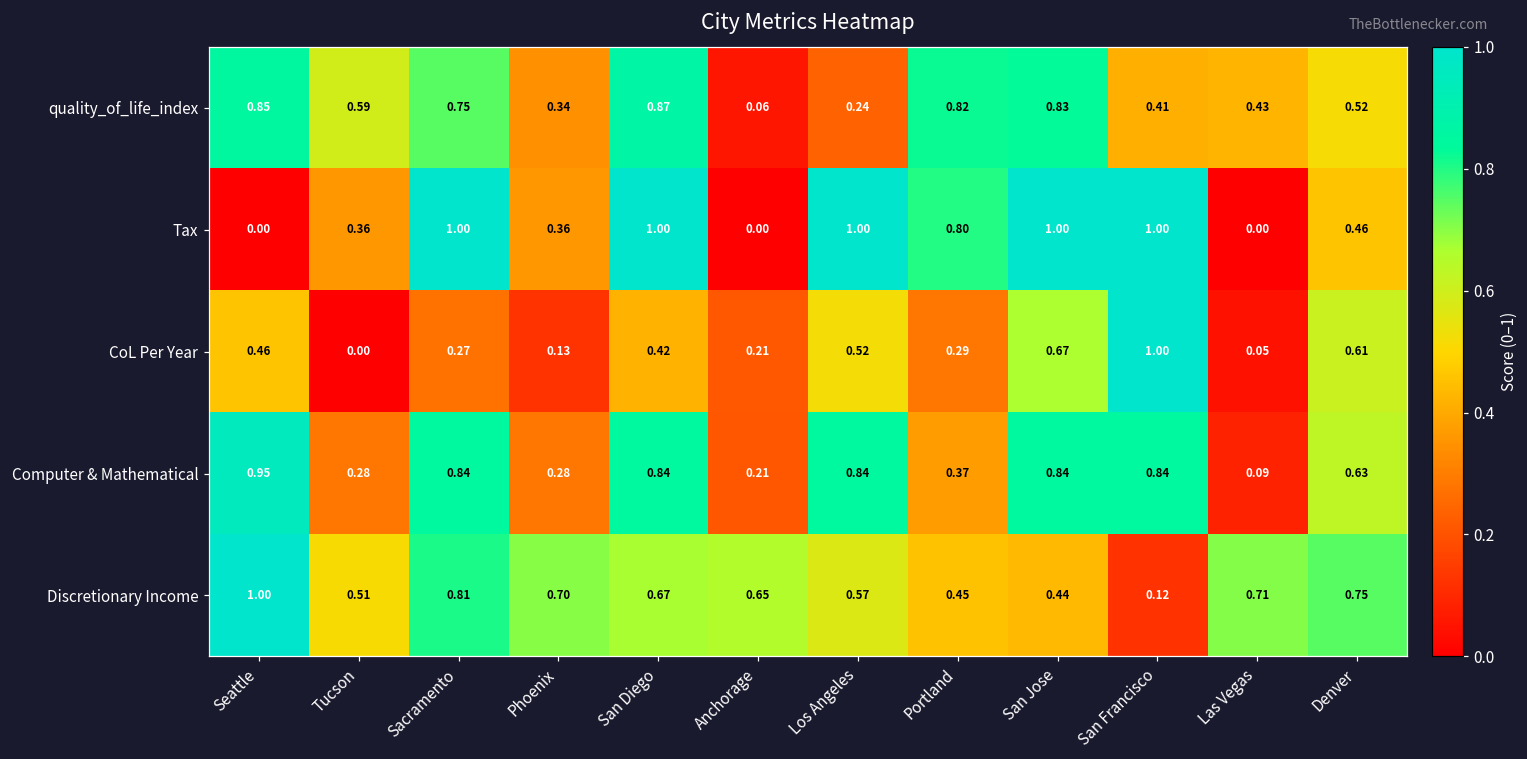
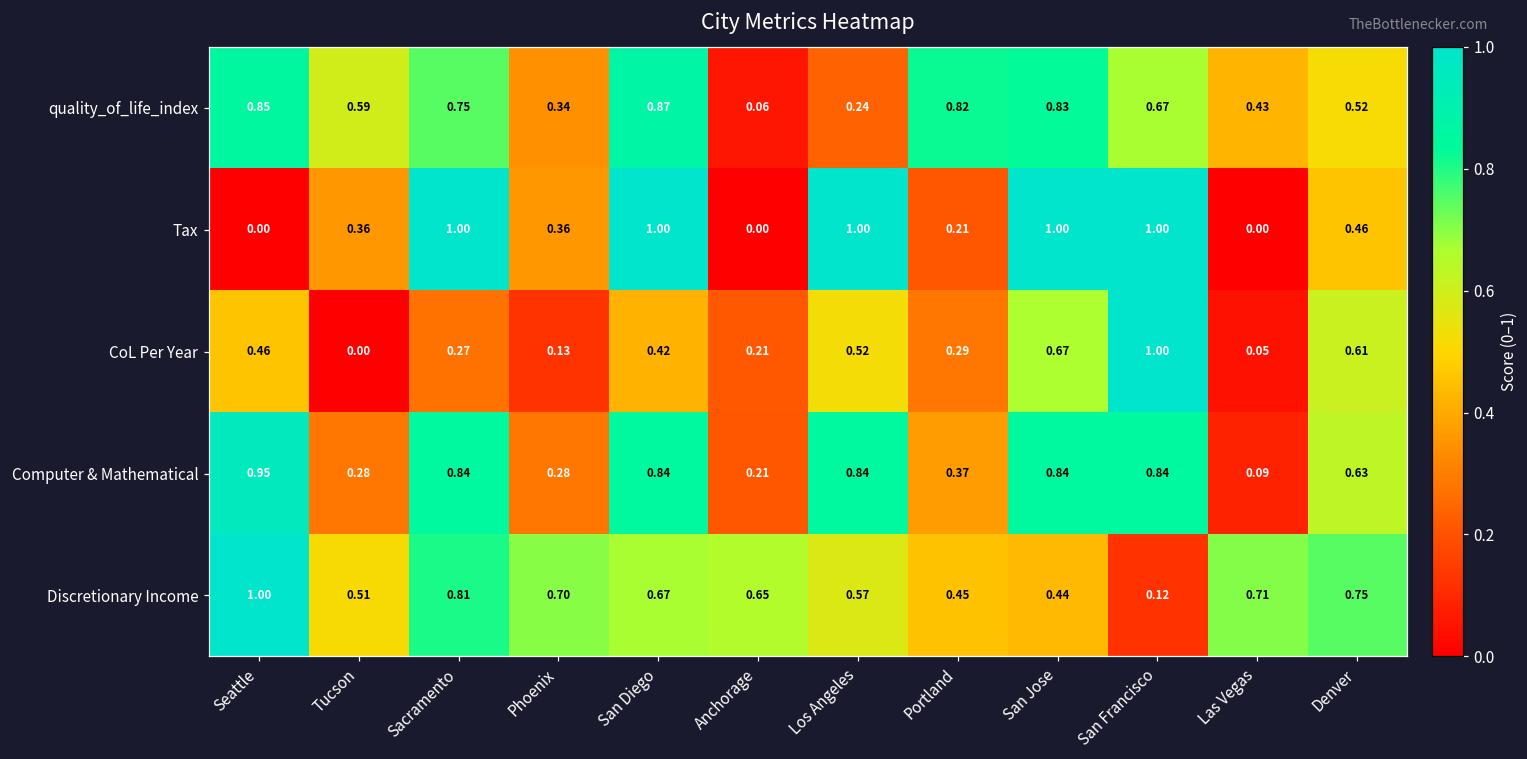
  {
    "quality_of_life_index": {
      "Seattle": 0.85,
      "Tucson": 0.59,
      "Sacramento": 0.75,
      "Phoenix": 0.34,
      "San Diego": 0.87,
      "Anchorage": 0.06,
      "Los Angeles": 0.24,
      "Portland": 0.82,
      "San Jose": 0.83,
-     "San Francisco": 0.41,
+     "San Francisco": 0.67,
      "Las Vegas": 0.43,
      "Denver": 0.52
    },
    "Tax": {
      "Seattle": 0.00,
      "Tucson": 0.36,
      "Sacramento": 1.00,
      "Phoenix": 0.36,
      "San Diego": 1.00,
      "Anchorage": 0.00,
      "Los Angeles": 1.00,
-     "Portland": 0.80,
+     "Portland": 0.21,
      "San Jose": 1.00,
      "San Francisco": 1.00,
      "Las Vegas": 0.00,
      "Denver": 0.46
    },
    "CoL Per Year": {
      "Seattle": 0.46,
      "Tucson": 0.00,
      "Sacramento": 0.27,
      "Phoenix": 0.13,
      "San Diego": 0.42,
      "Anchorage": 0.21,
      "Los Angeles": 0.52,
      "Portland": 0.29,
      "San Jose": 0.67,
      "San Francisco": 1.00,
      "Las Vegas": 0.05,
      "Denver": 0.61
    },
    "Computer & Mathematical": {
      "Seattle": 0.95,
      "Tucson": 0.28,
      "Sacramento": 0.84,
      "Phoenix": 0.28,
      "San Diego": 0.84,
      "Anchorage": 0.21,
      "Los Angeles": 0.84,
      "Portland": 0.37,
      "San Jose": 0.84,
      "San Francisco": 0.84,
      "Las Vegas": 0.09,
      "Denver": 0.63
    },
    "Discretionary Income": {
      "Seattle": 1.00,
      "Tucson": 0.51,
      "Sacramento": 0.81,
      "Phoenix": 0.70,
      "San Diego": 0.67,
      "Anchorage": 0.65,
      "Los Angeles": 0.57,
      "Portland": 0.45,
      "San Jose": 0.44,
      "San Francisco": 0.12,
      "Las Vegas": 0.71,
      "Denver": 0.75
    }
  }
